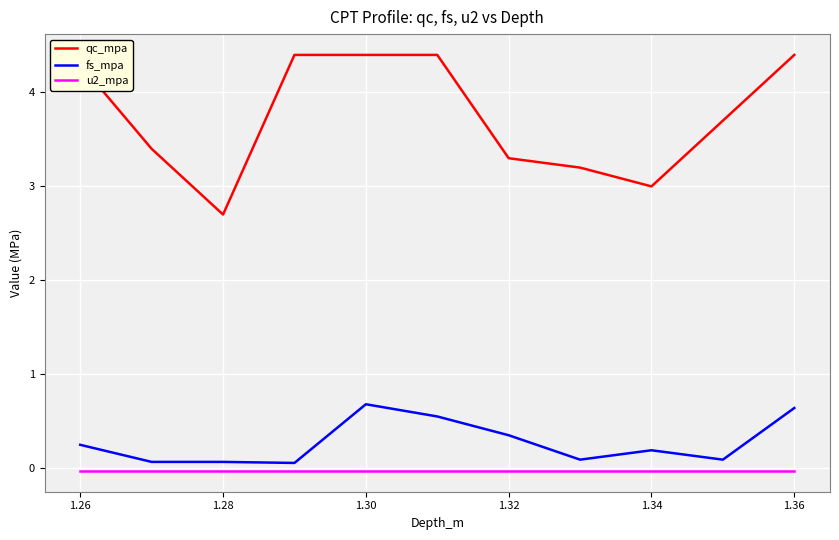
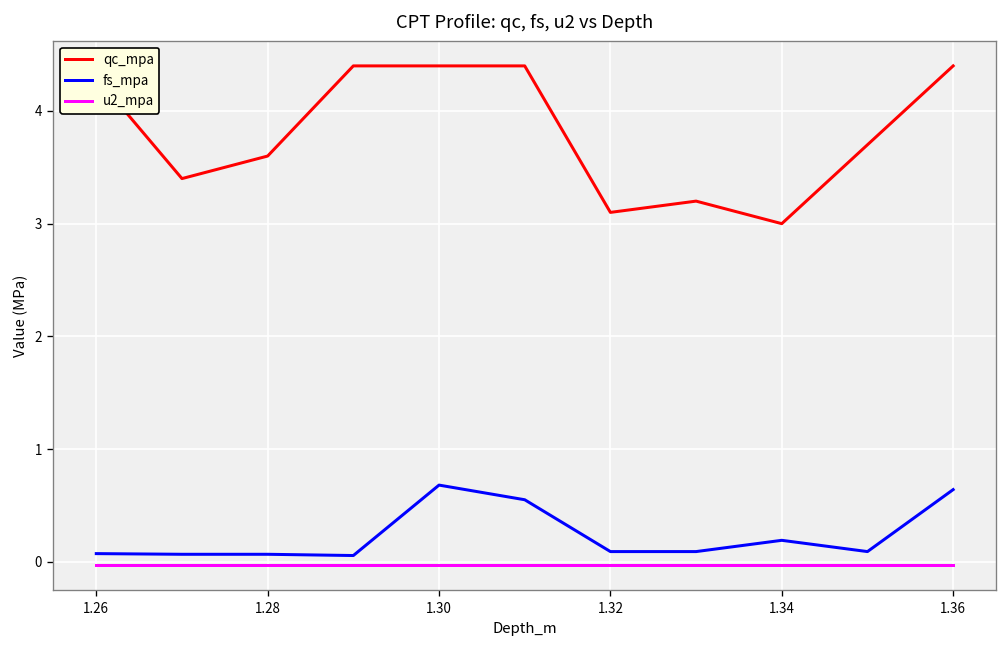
  {
    "qc_mpa": {
-     "1.28": 2.7,
+     "1.28": 3.6,
      "1.30": 4.4,
-     "1.32": 3.3,
+     "1.32": 3.1,
      "1.34": 3.0,
      "1.36": 4.4
    },
    "fs_mpa": {
-     "1.26": 0.2,
+     "1.26": 0.1,
      "1.28": 0.1,
      "1.30": 0.7,
-     "1.32": 0.4,
+     "1.32": 0.1,
      "1.34": 0.2,
      "1.36": 0.6
    },
    "u2_mpa": {
      "1.26": 0.0,
      "1.28": 0.0,
      "1.30": 0.0,
      "1.32": 0.0,
      "1.34": 0.0,
      "1.36": 0.0
    }
  }
